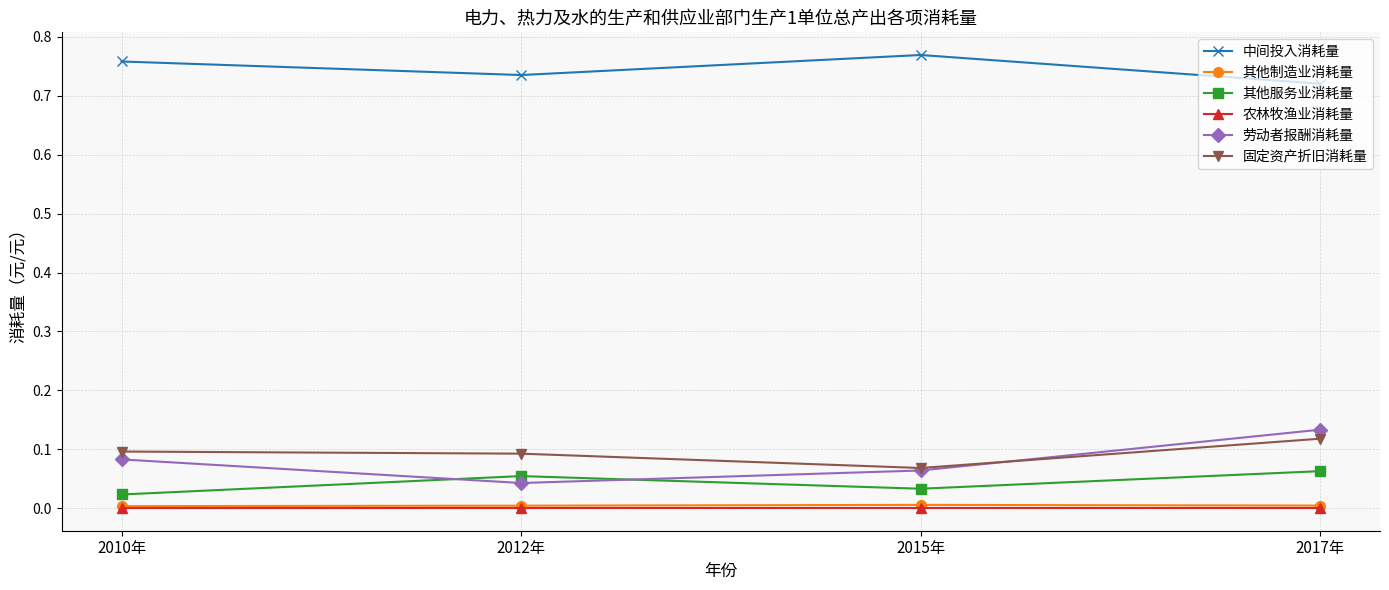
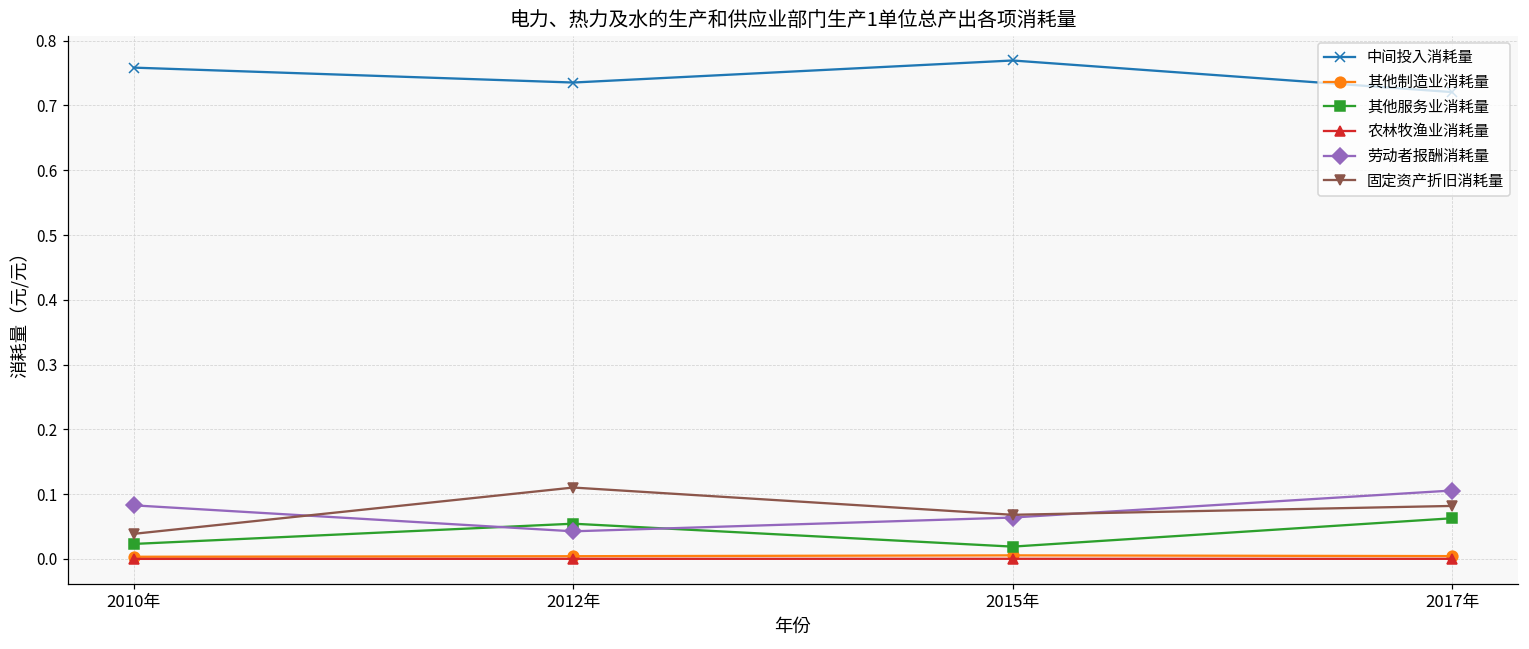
  {
    "中间投入消耗量": {
      "2010年": 0.76,
      "2012年": 0.74,
      "2015年": 0.77
    },
    "其他制造业消耗量": {
      "2015年": 0.01
    },
    "其他服务业消耗量": {
      "2010年": 0.02,
      "2012年": 0.05,
-     "2015年": 0.03,
+     "2015年": 0.02,
      "2017年": 0.06
    },
    "农林牧渔业消耗量": {
      "2015年": 0.00
    },
    "劳动者报酬消耗量": {
      "2010年": 0.08,
      "2012年": 0.04,
-     "2017年": 0.13
+     "2017年": 0.11
    },
    "固定资产折旧消耗量": {
-     "2010年": 0.10,
-     "2012年": 0.09,
-     "2017年": 0.12
+     "2010年": 0.04,
+     "2012年": 0.11,
+     "2017年": 0.08
    }
  }
